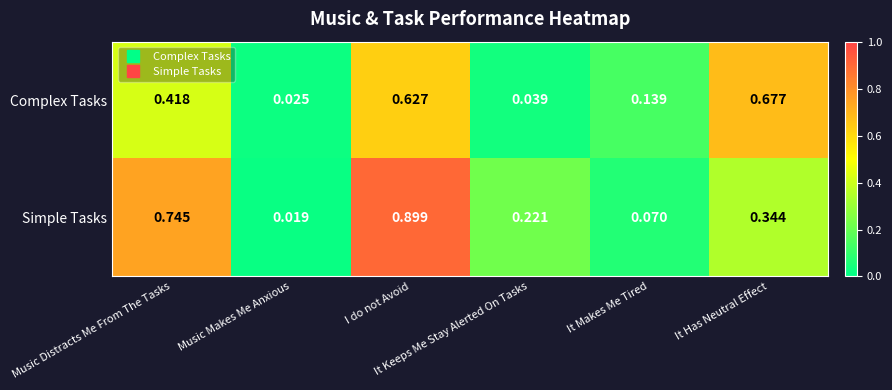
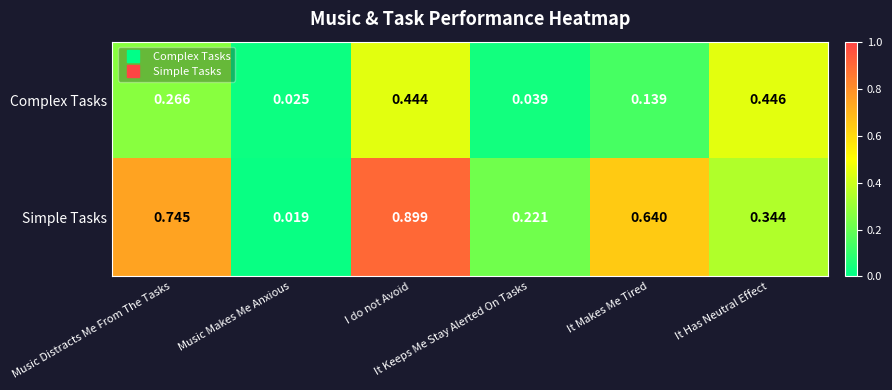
  {
    "Complex Tasks": {
-     "Music Distracts Me From The Tasks": 0.418,
+     "Music Distracts Me From The Tasks": 0.266,
      "Music Makes Me Anxious": 0.025,
-     "I do not Avoid": 0.627,
+     "I do not Avoid": 0.444,
      "It Keeps Me Stay Alerted On Tasks": 0.039,
      "It Makes Me Tired": 0.139,
-     "It Has Neutral Effect": 0.677
+     "It Has Neutral Effect": 0.446
    },
    "Simple Tasks": {
      "Music Distracts Me From The Tasks": 0.745,
      "Music Makes Me Anxious": 0.019,
      "I do not Avoid": 0.899,
      "It Keeps Me Stay Alerted On Tasks": 0.221,
-     "It Makes Me Tired": 0.070,
+     "It Makes Me Tired": 0.640,
      "It Has Neutral Effect": 0.344
    }
  }
